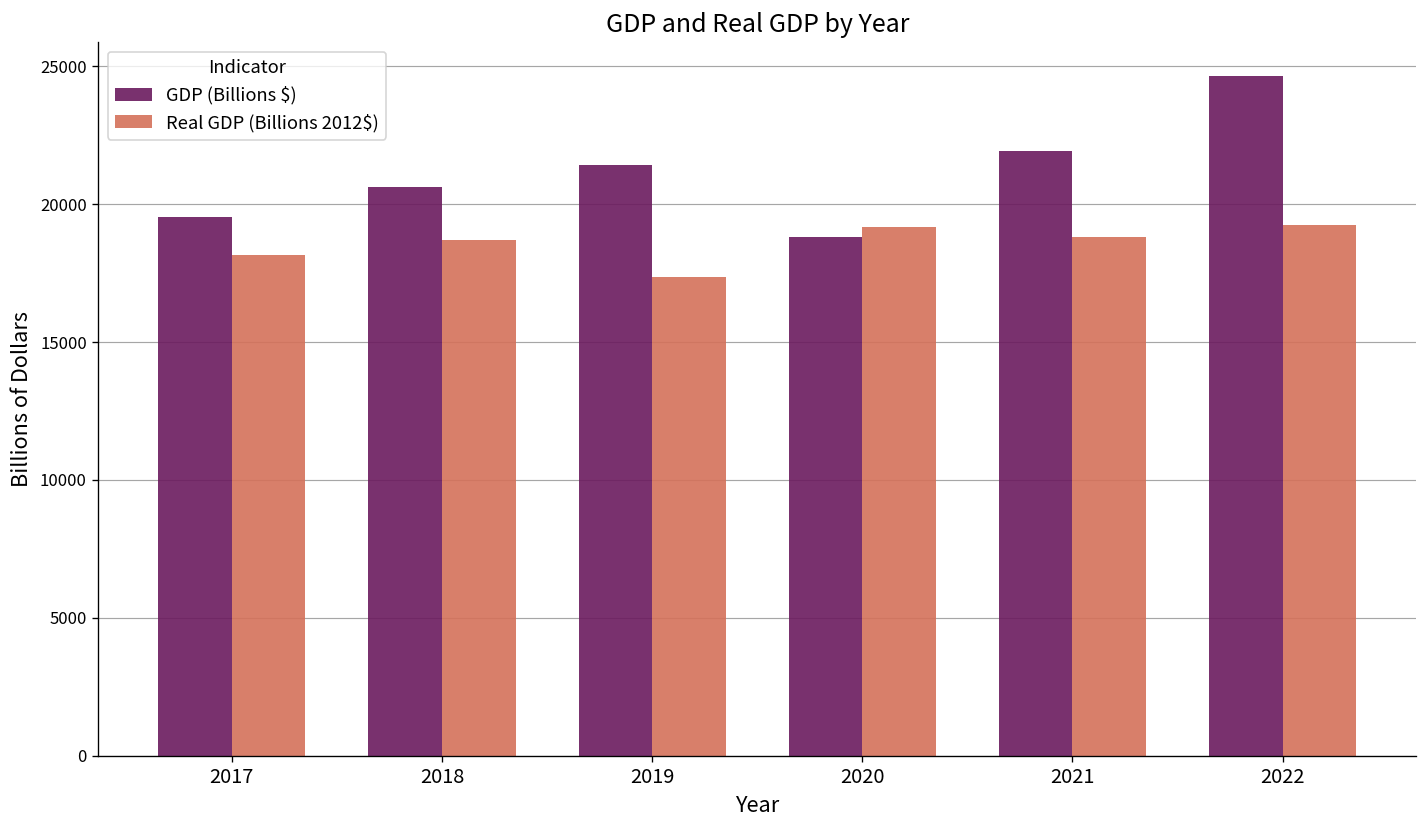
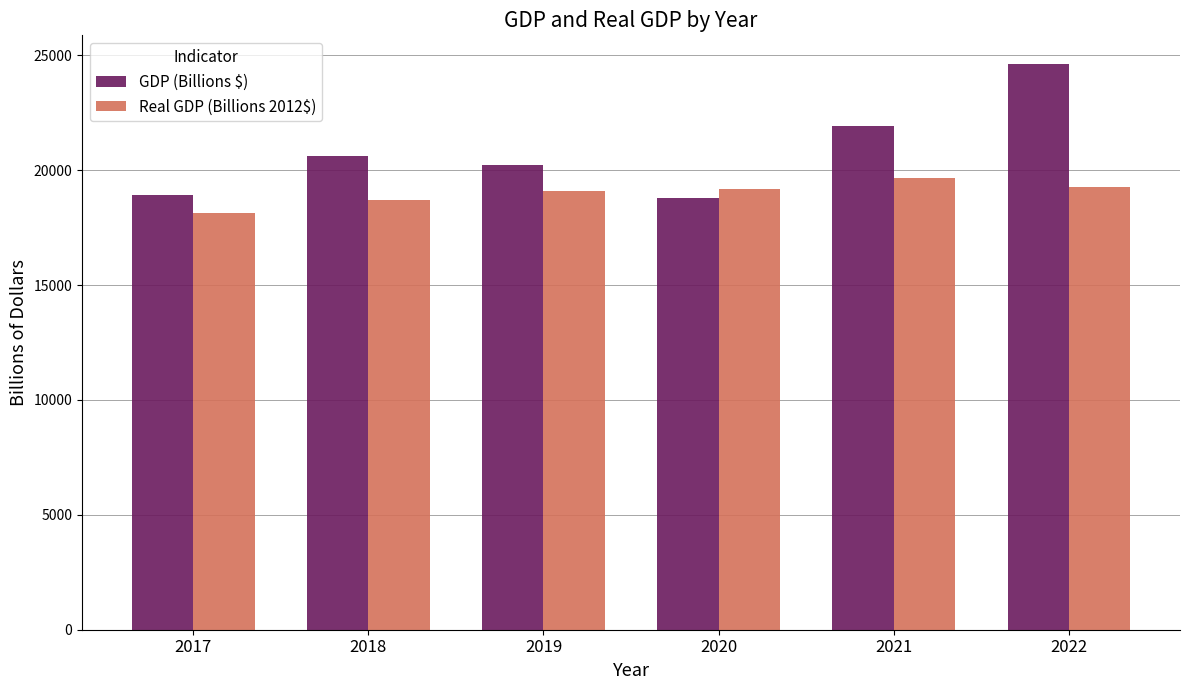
  {
    "GDP (Billions $)": {
-     "2017": 19500,
+     "2017": 18900,
      "2018": 20600,
-     "2019": 21400,
+     "2019": 20200,
      "2020": 18800,
      "2021": 21900,
      "2022": 24600
    },
    "Real GDP (Billions 2012$)": {
      "2017": 18100,
      "2018": 18700,
-     "2019": 17400,
+     "2019": 19100,
      "2020": 19200,
-     "2021": 18800,
+     "2021": 19700,
      "2022": 19200
    }
  }
